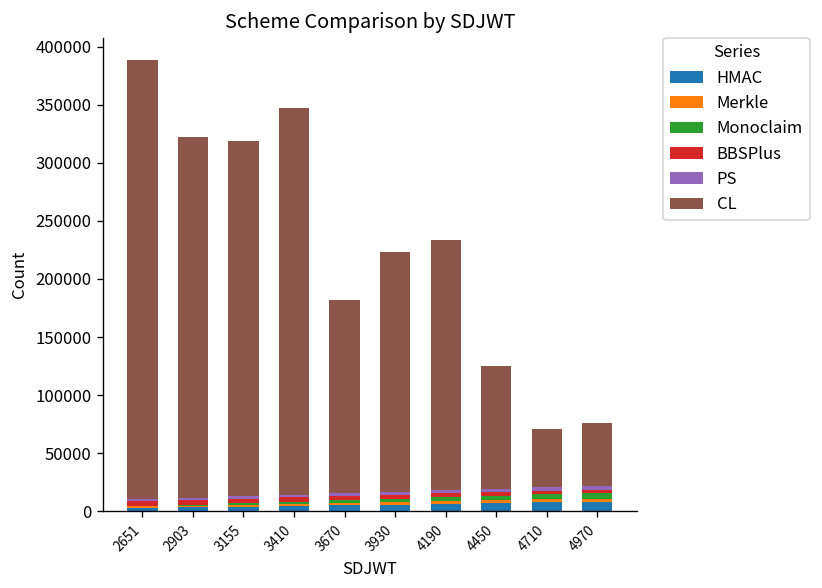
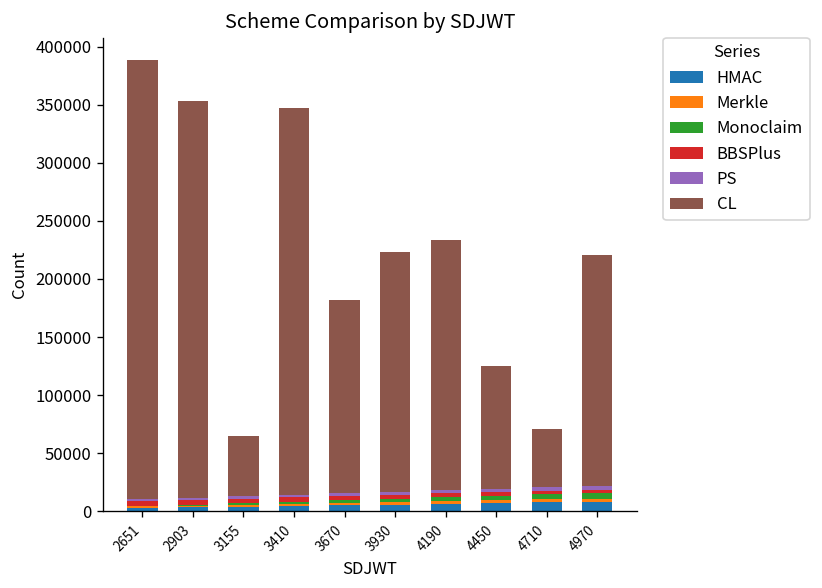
  {
    "HMAC": {
      "2651": 0,
      "2903": 0,
      "3155": 0,
      "3410": 0,
      "3670": 10000,
      "3930": 10000,
      "4190": 10000,
      "4450": 10000,
      "4710": 10000,
      "4970": 10000
    },
    "Monoclaim": {
      "3930": 0,
      "4190": 0,
      "4450": 0,
      "4710": 0,
      "4970": 0
    },
    "BBSPlus": {
      "2651": 0,
      "2903": 0,
      "3155": 0,
      "3410": 0,
      "3670": 0,
      "3930": 0,
      "4190": 0,
      "4450": 0,
      "4710": 0,
      "4970": 0
    },
    "PS": {
      "4190": 0,
      "4450": 0,
      "4710": 0,
      "4970": 0
    },
    "CL": {
      "2651": 380000,
-     "2903": 310000,
-     "3155": 310000,
+     "2903": 340000,
+     "3155": 50000,
      "3410": 330000,
      "3670": 170000,
      "3930": 210000,
      "4190": 220000,
      "4450": 110000,
      "4710": 50000,
-     "4970": 50000
+     "4970": 200000
    }
  }
